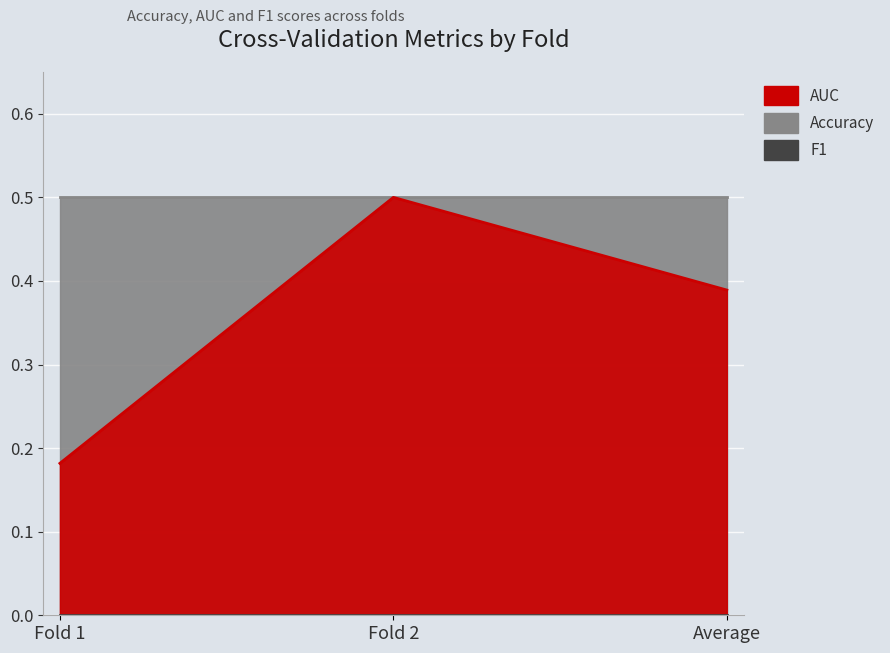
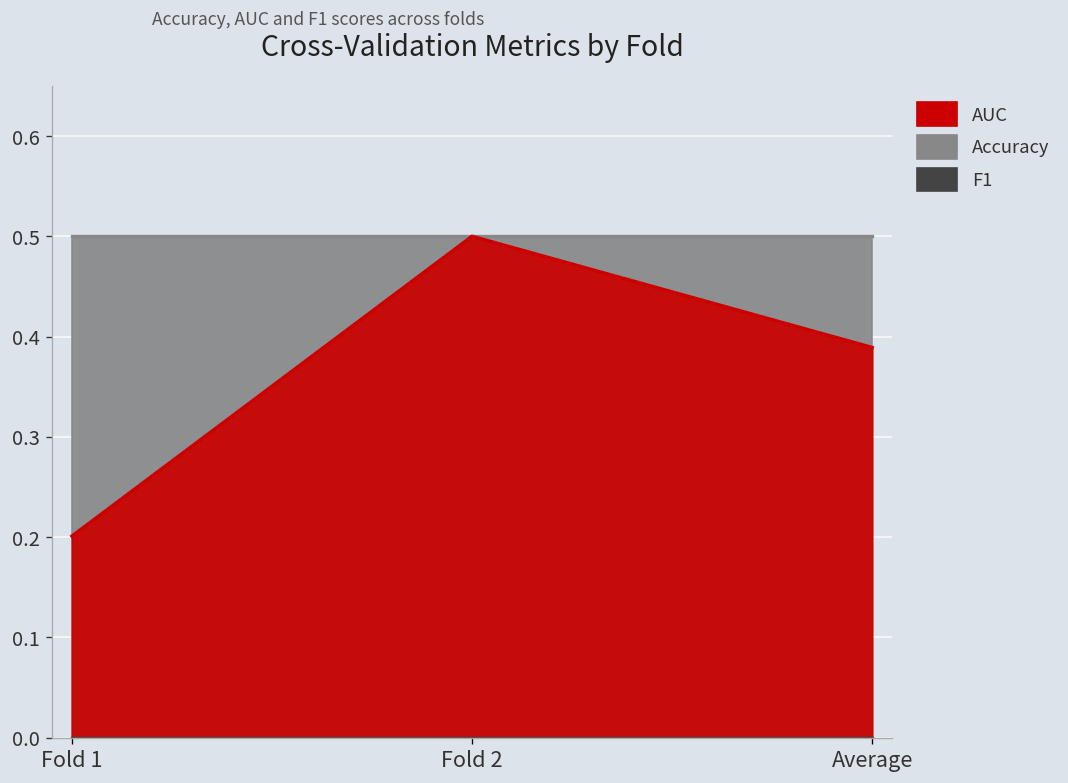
  {
    "F1": {
      "Fold 1": 0.00,
      "Fold 2": 0.00,
      "Average": 0.00
    },
    "Accuracy": {
      "Fold 1": 0.50,
      "Average": 0.50
    },
    "AUC": {
-     "Fold 1": 0.18,
+     "Fold 1": 0.20,
      "Average": 0.39
    }
  }
